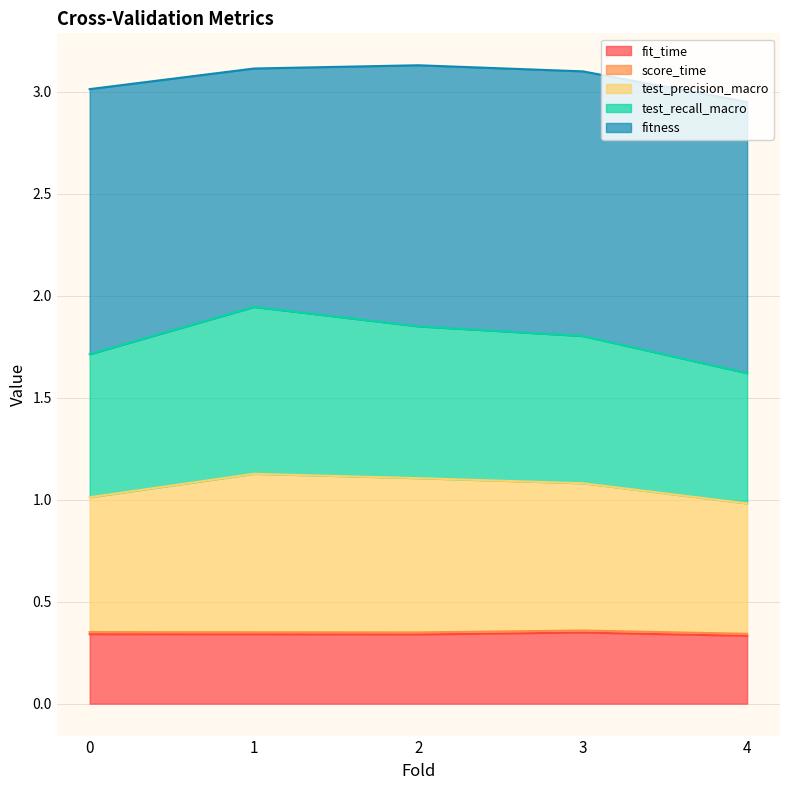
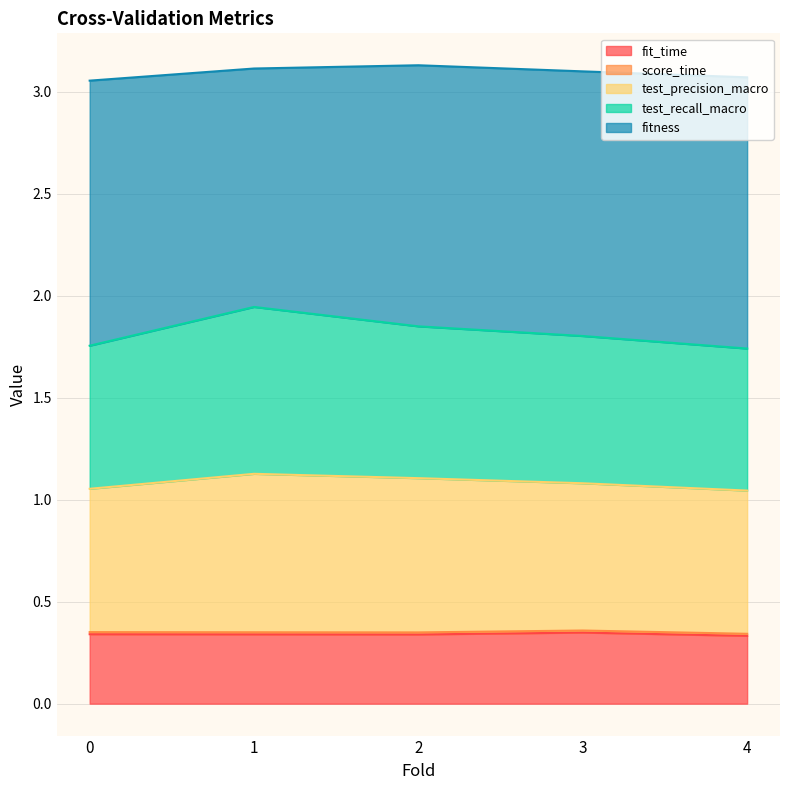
  {
    "test_precision_macro": {
-     "0": 0.66,
+     "0": 0.70,
      "1": 0.78,
      "2": 0.76,
      "3": 0.72,
-     "4": 0.64
+     "4": 0.70
    },
    "test_recall_macro": {
      "0": 0.70,
      "1": 0.82,
      "2": 0.74,
      "3": 0.72,
-     "4": 0.64
+     "4": 0.70
    },
    "fitness": {
      "0": 1.30,
      "1": 1.17,
      "2": 1.28,
      "3": 1.30
    }
  }
